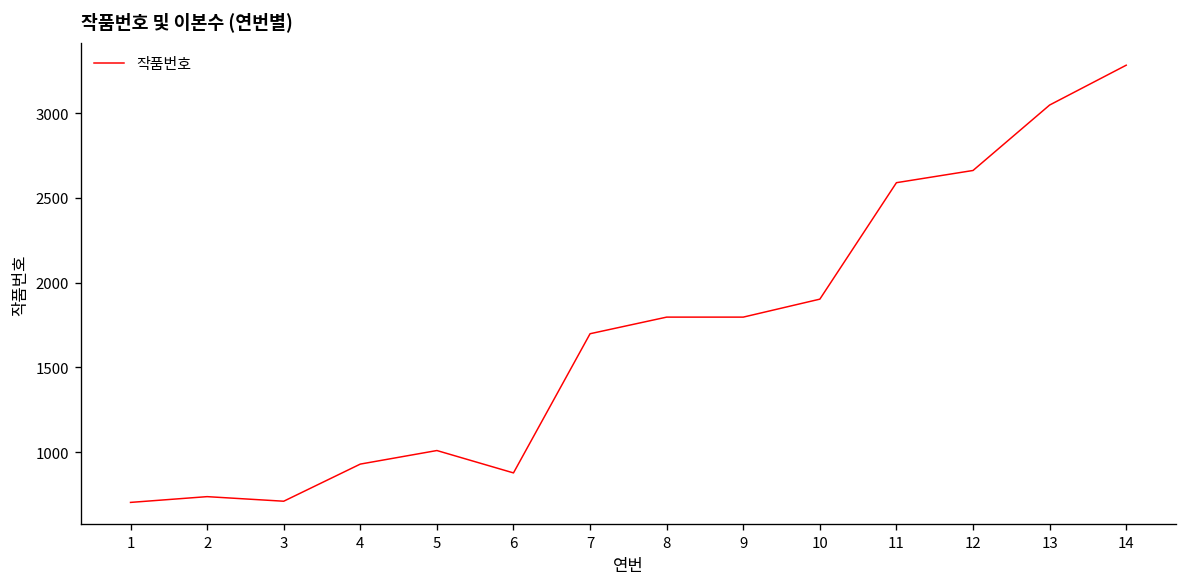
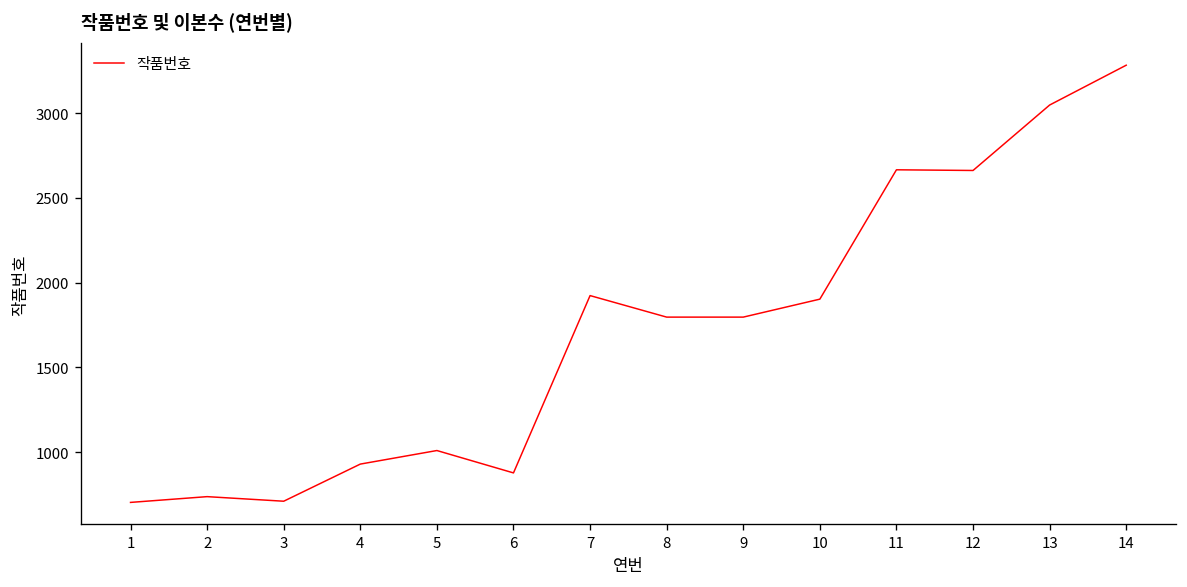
  {
    "1": 700,
    "2": 740,
    "3": 710,
    "4": 930,
    "5": 1010,
    "6": 880,
-   "7": 1700,
+   "7": 1920,
    "8": 1800,
    "9": 1800,
    "10": 1900,
-   "11": 2590,
+   "11": 2670,
    "12": 2660,
    "13": 3050,
    "14": 3280
  }
